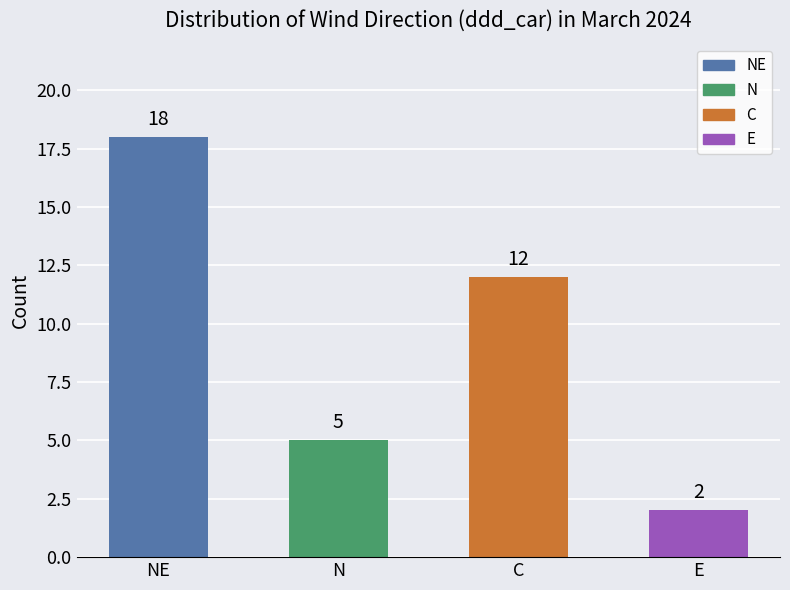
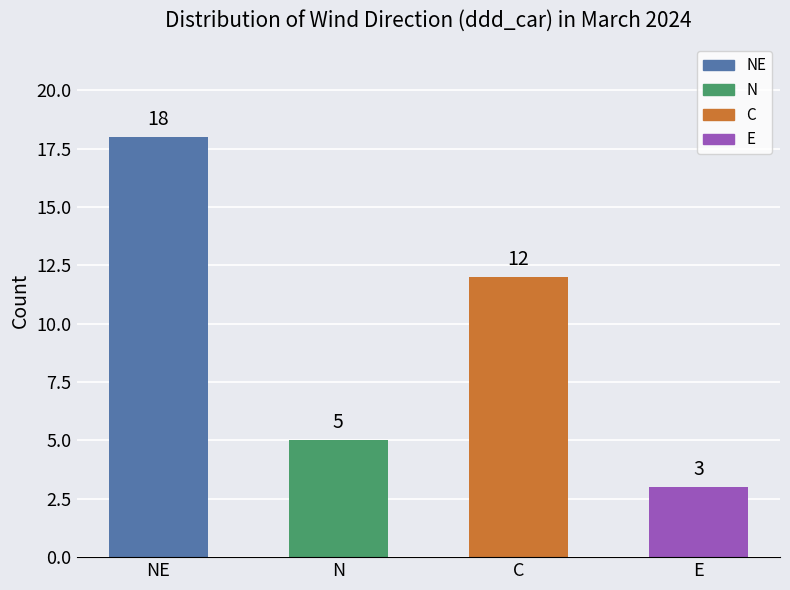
  {
    "NE": 18,
    "N": 5,
    "C": 12,
-   "E": 2
+   "E": 3
  }
